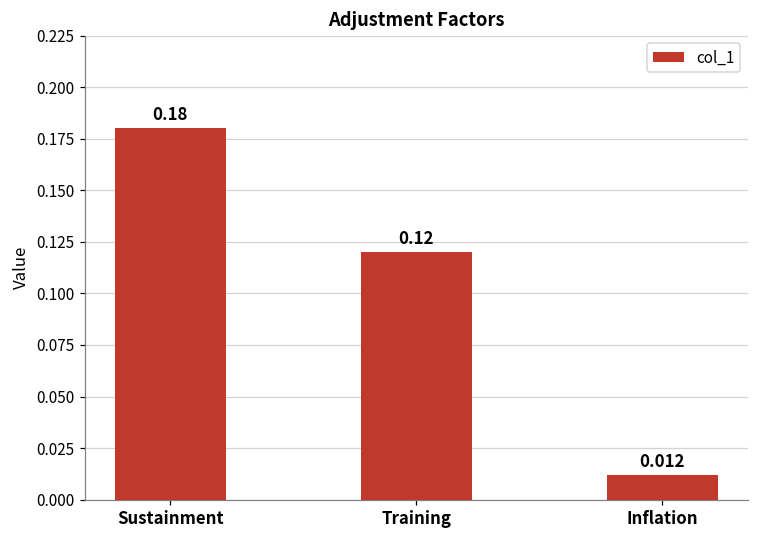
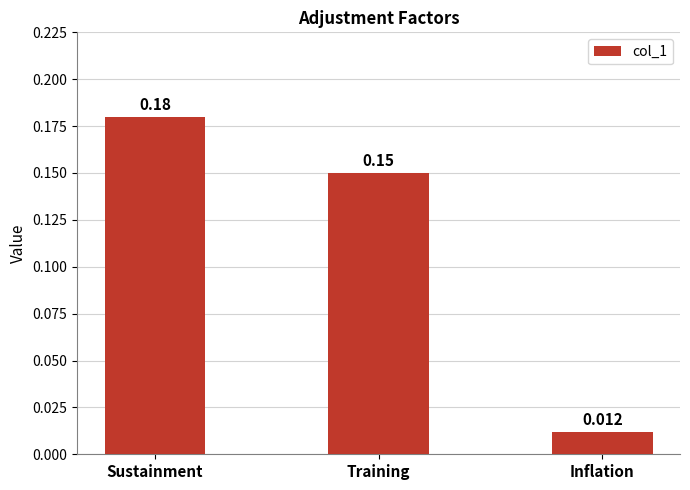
  {
    "Sustainment": 0.18,
-   "Training": 0.12,
+   "Training": 0.15,
    "Inflation": 0.012
  }
